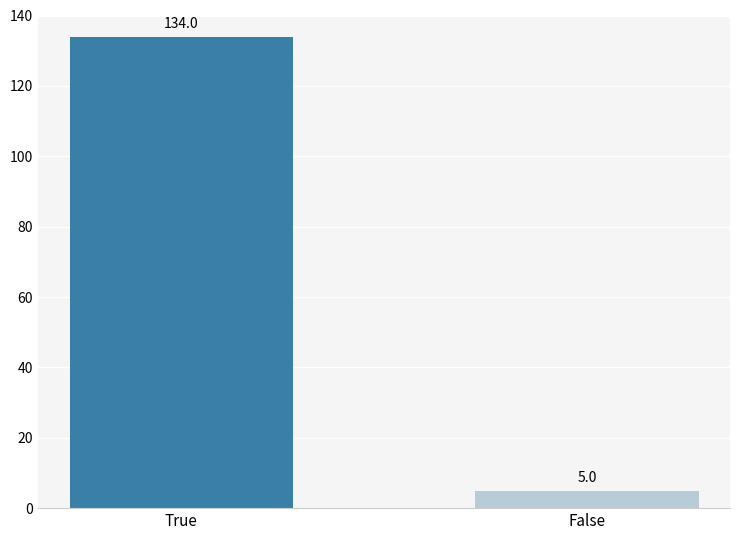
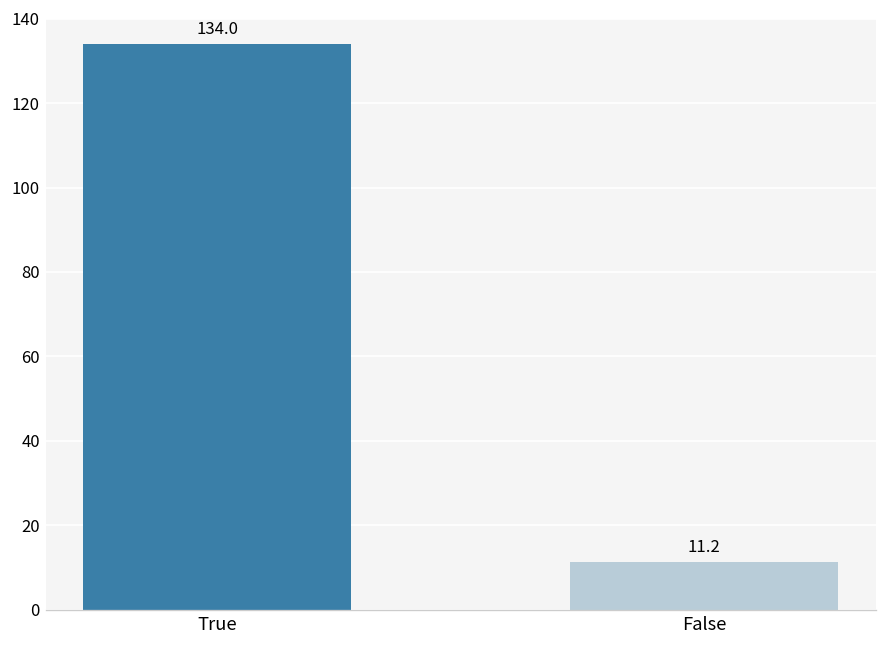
  {
    "True": 134.0,
-   "False": 5.0
+   "False": 11.2
  }
